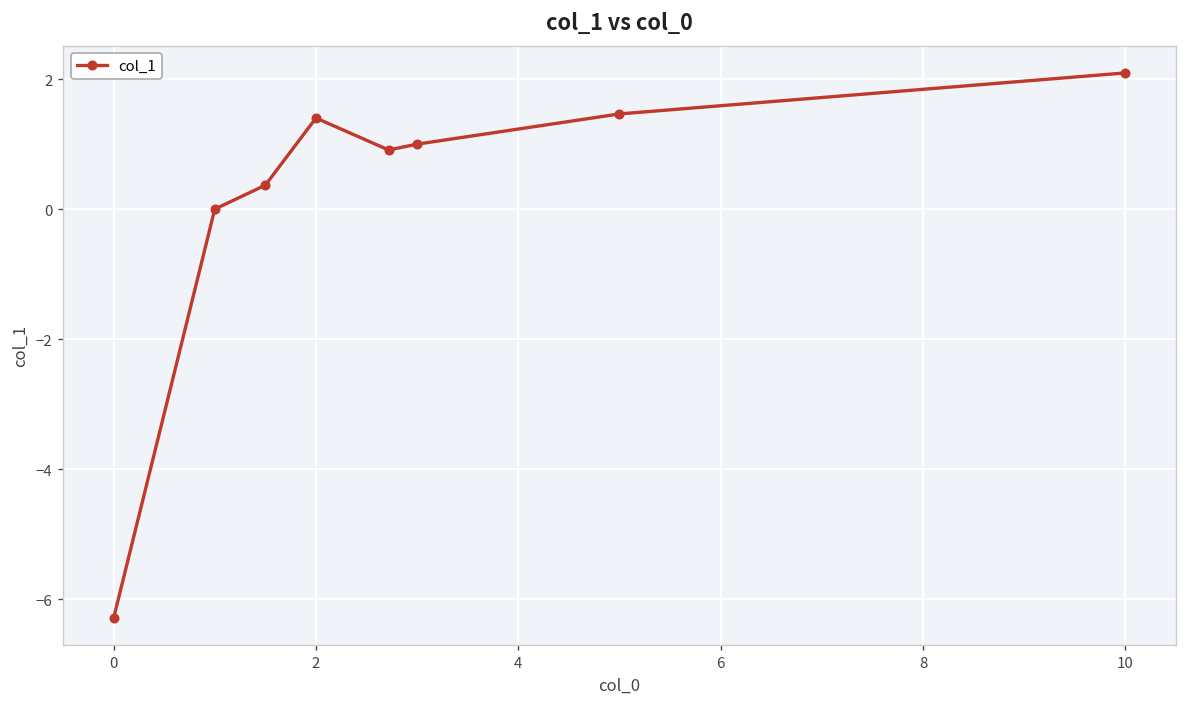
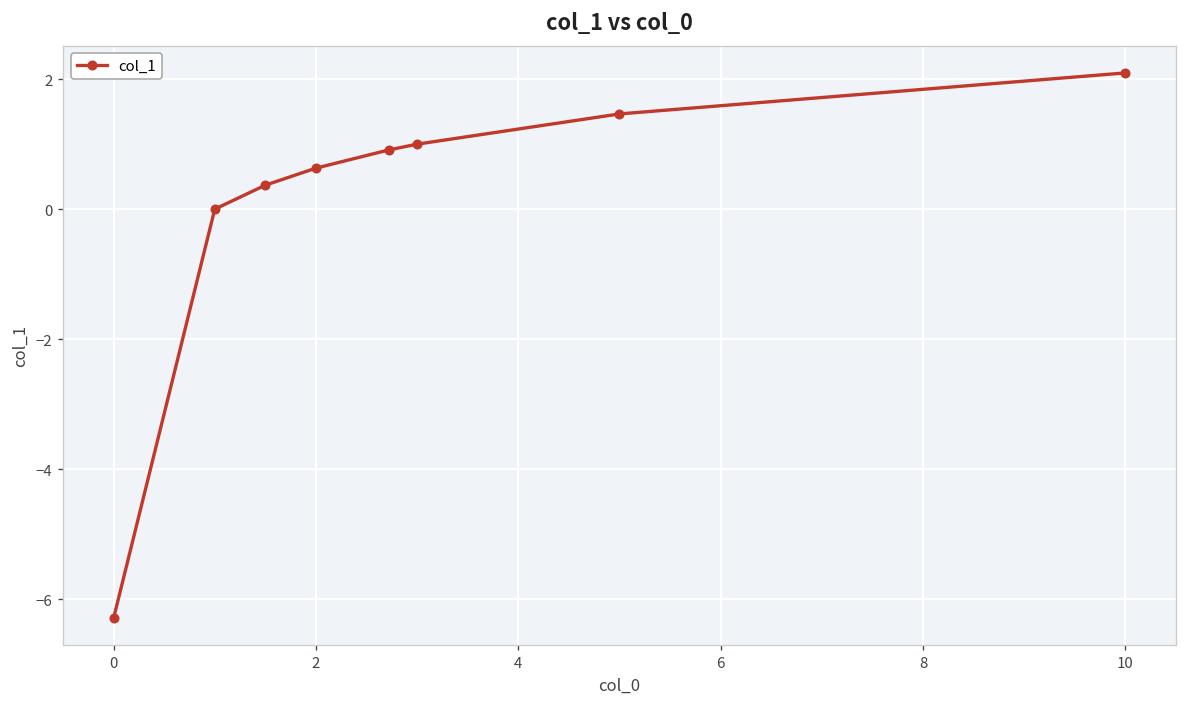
  {
    "0": -6.3,
-   "2": 1.4,
+   "2": 0.6,
    "10": 2.1
  }
